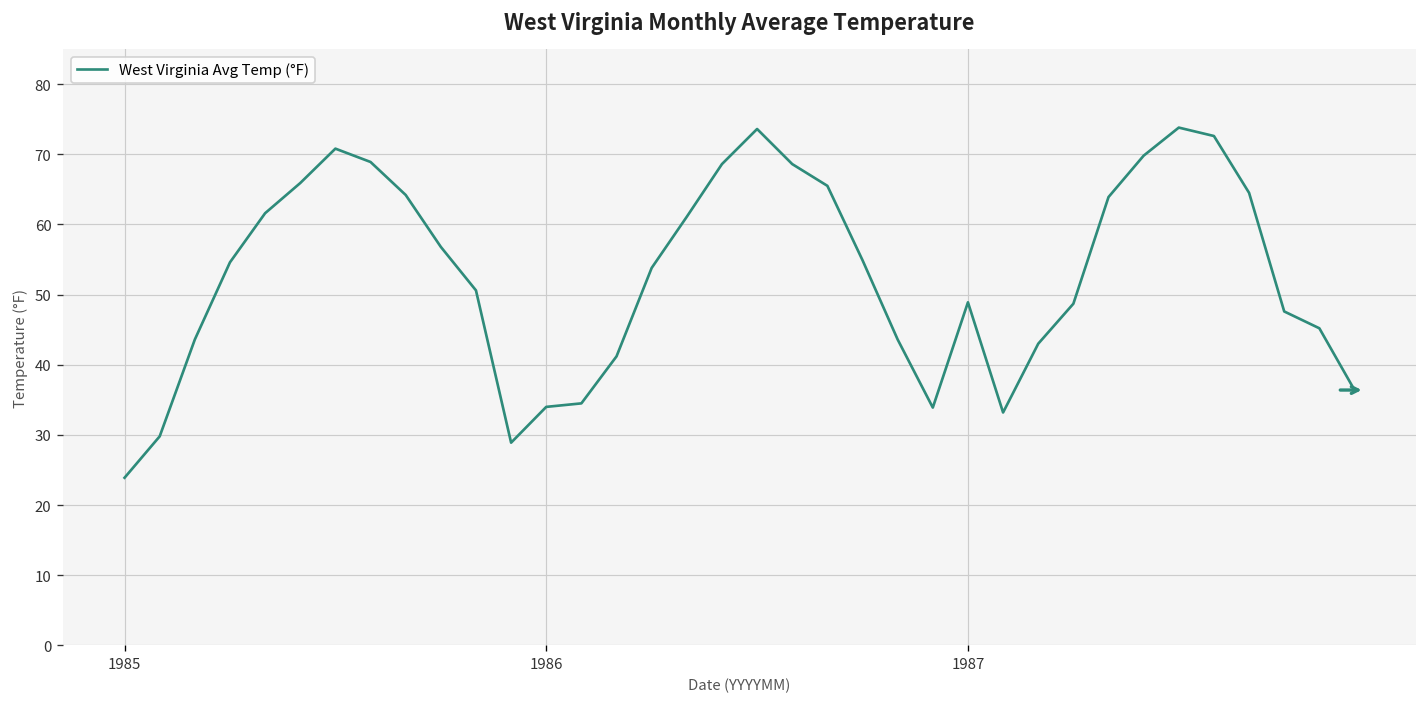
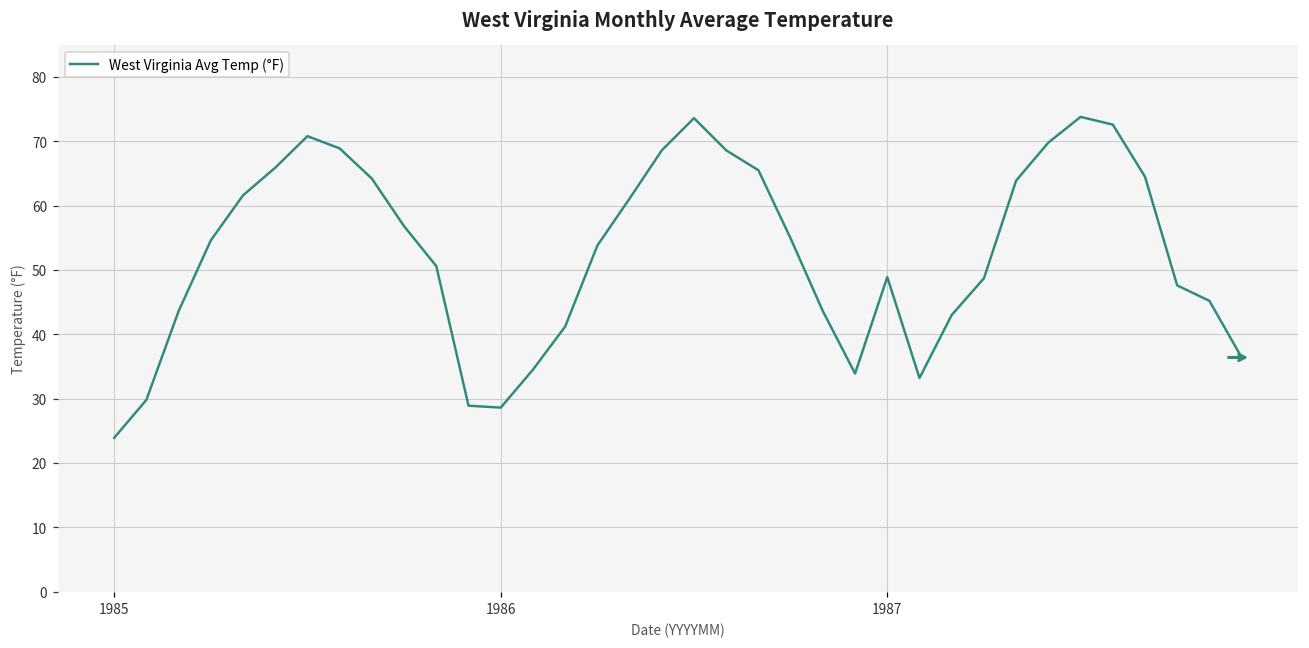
  {
    "1985": 24,
-   "1986": 34,
+   "1986": 29,
    "1987": 49
  }
